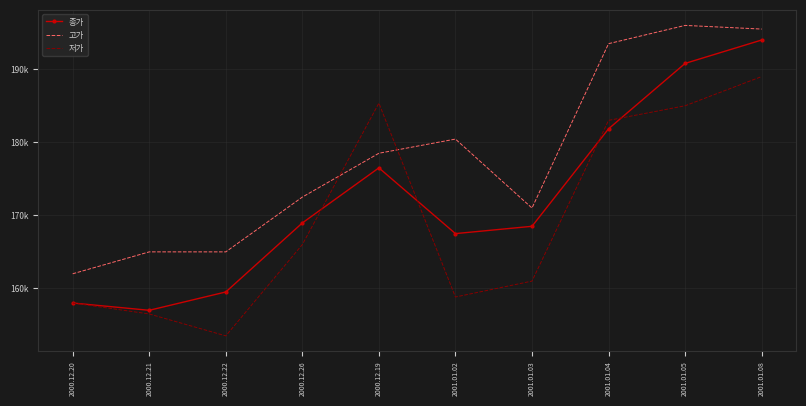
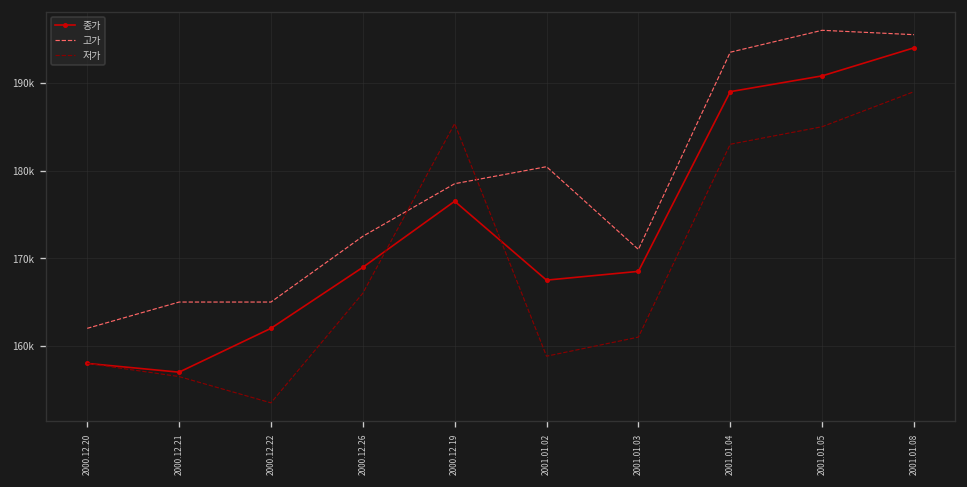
  {
    "종가": {
      "2000.12.21": 157000,
-     "2000.12.22": 160000,
+     "2000.12.22": 162000,
      "2000.12.26": 169000,
      "2000.12.19": 177000,
      "2001.01.02": 168000,
      "2001.01.03": 169000,
-     "2001.01.04": 182000,
+     "2001.01.04": 189000,
      "2001.01.05": 191000,
      "2001.01.08": 194000
    },
    "고가": {
      "2000.12.20": 162000,
      "2000.12.21": 165000,
      "2000.12.22": 165000,
      "2000.12.26": 173000,
      "2000.12.19": 179000,
      "2001.01.02": 180000,
      "2001.01.03": 171000,
      "2001.01.04": 194000,
      "2001.01.05": 196000,
      "2001.01.08": 196000
    },
    "저가": {
      "2000.12.21": 157000,
      "2000.12.22": 154000,
      "2000.12.26": 166000,
      "2000.12.19": 185000,
      "2001.01.02": 159000,
      "2001.01.03": 161000,
      "2001.01.04": 183000,
      "2001.01.05": 185000,
      "2001.01.08": 189000
    }
  }
